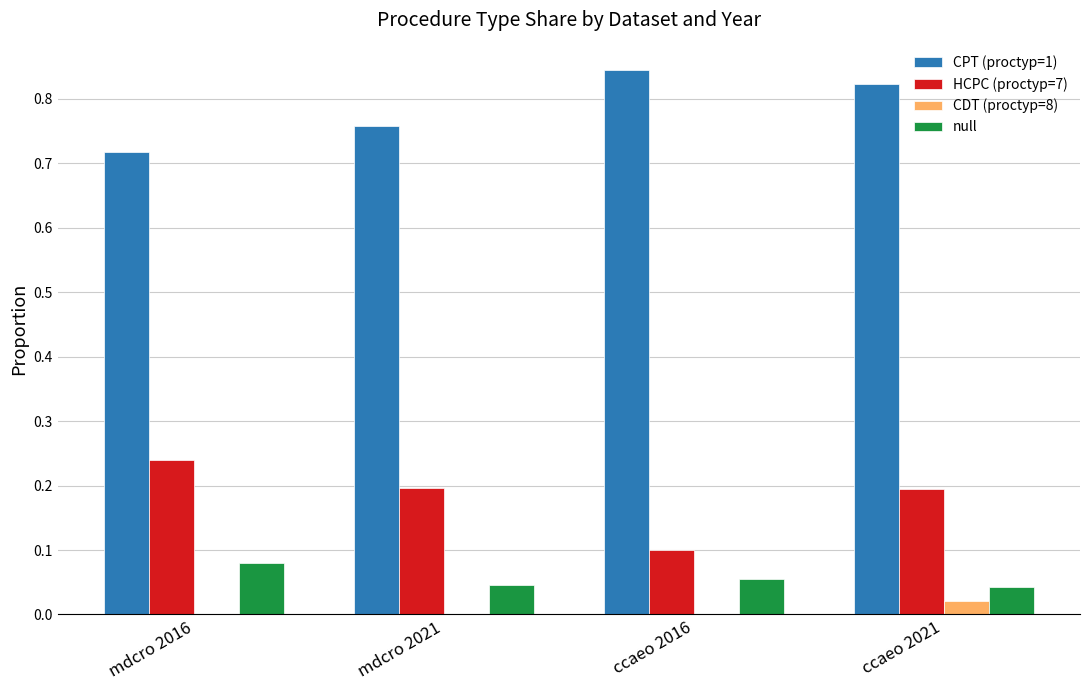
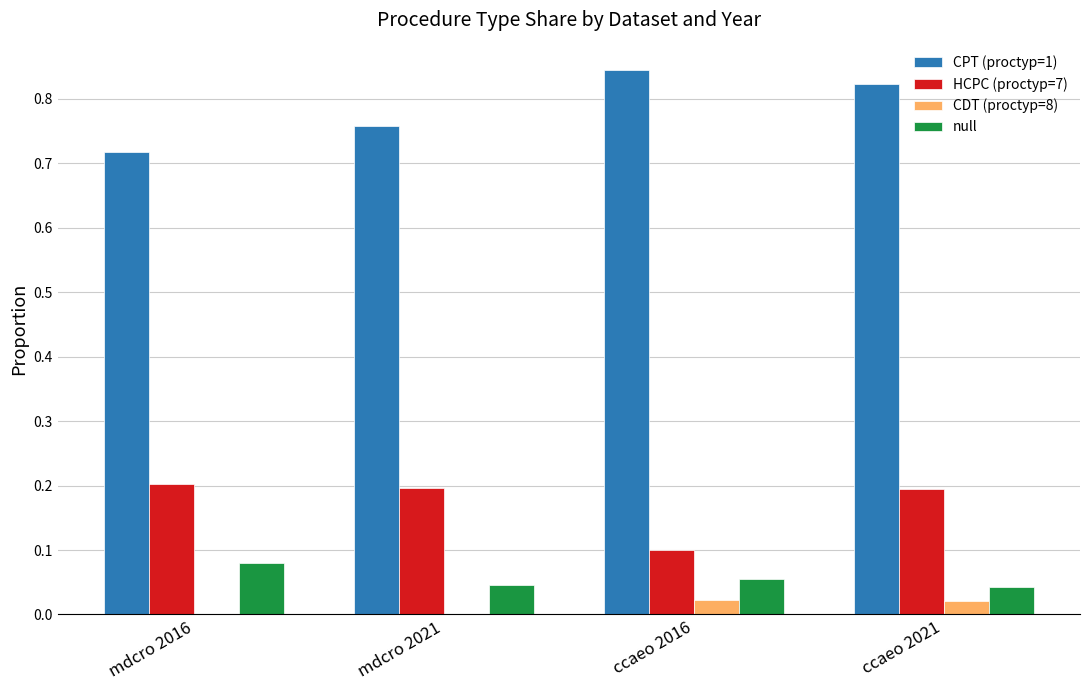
  {
    "CPT (proctyp=1)": {
      "mdcro 2016": 0.72,
      "mdcro 2021": 0.76,
      "ccaeo 2016": 0.85,
      "ccaeo 2021": 0.82
    },
    "HCPC (proctyp=7)": {
-     "mdcro 2016": 0.24,
+     "mdcro 2016": 0.20,
      "mdcro 2021": 0.20,
      "ccaeo 2016": 0.10,
      "ccaeo 2021": 0.20
    },
    "CDT (proctyp=8)": {
-     "ccaeo 2016": 0.00,
+     "ccaeo 2016": 0.02,
      "ccaeo 2021": 0.02
    },
    "null": {
      "mdcro 2016": 0.08,
      "mdcro 2021": 0.05,
      "ccaeo 2016": 0.05,
      "ccaeo 2021": 0.04
    }
  }
